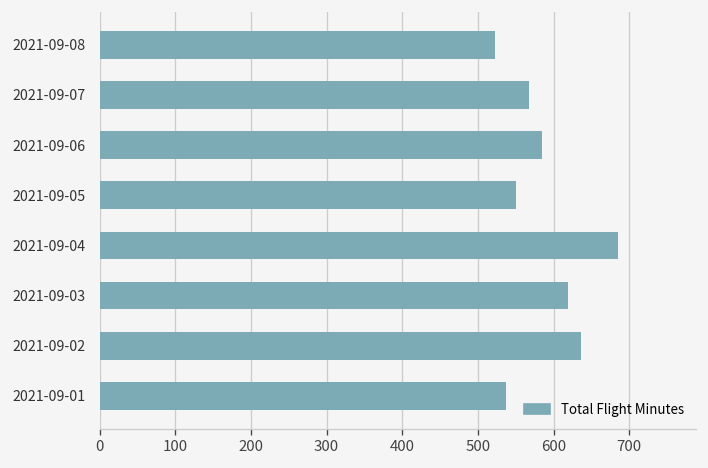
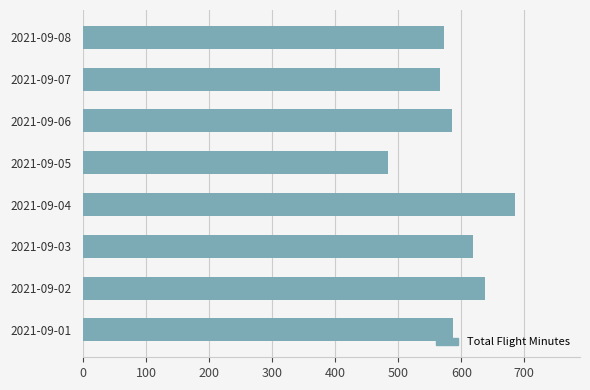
  {
-   "2021-09-08": 520,
+   "2021-09-08": 570,
    "2021-09-07": 570,
    "2021-09-06": 580,
-   "2021-09-05": 550,
+   "2021-09-05": 480,
    "2021-09-04": 690,
    "2021-09-03": 620,
    "2021-09-02": 640,
-   "2021-09-01": 540
+   "2021-09-01": 590
  }
